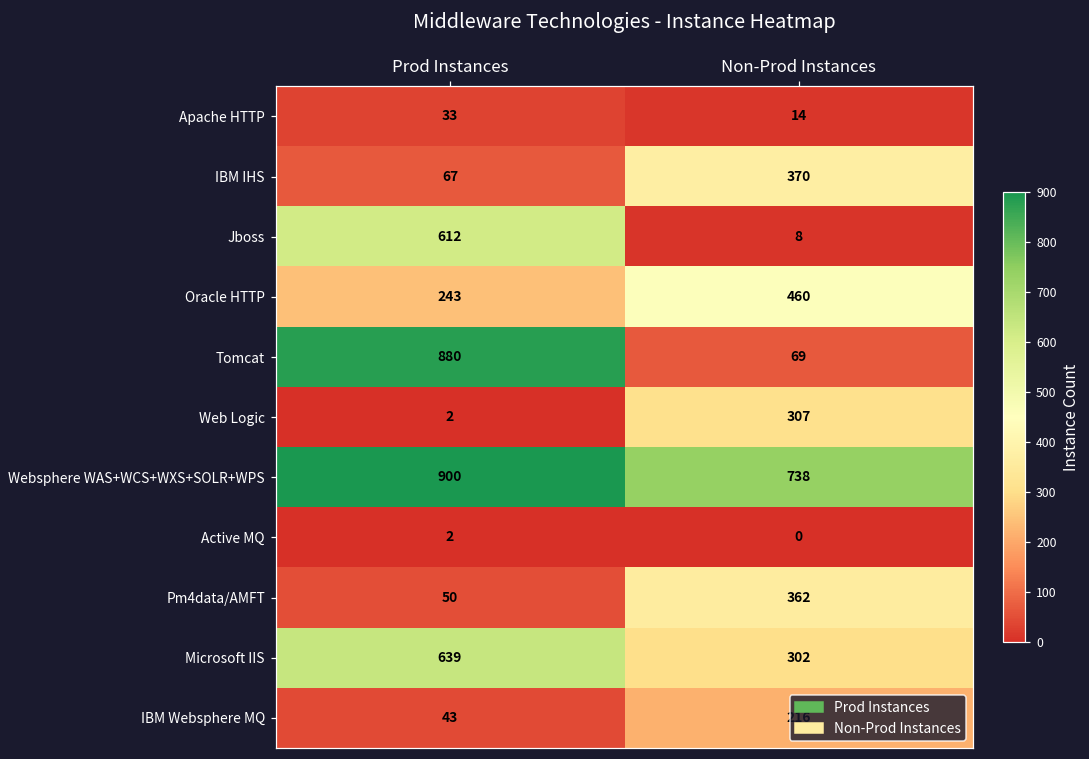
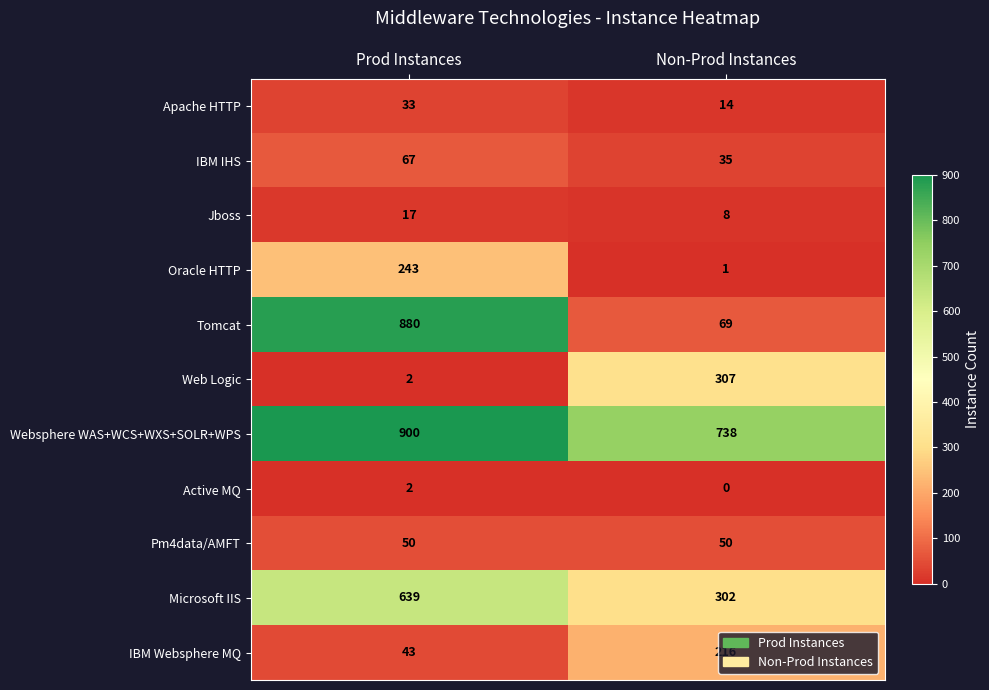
  {
    "Apache HTTP": {
      "Prod Instances": 33,
      "Non-Prod Instances": 14
    },
    "IBM IHS": {
      "Prod Instances": 67,
-     "Non-Prod Instances": 370
+     "Non-Prod Instances": 35
    },
    "Jboss": {
-     "Prod Instances": 612,
+     "Prod Instances": 17,
      "Non-Prod Instances": 8
    },
    "Oracle HTTP": {
      "Prod Instances": 243,
-     "Non-Prod Instances": 460
+     "Non-Prod Instances": 1
    },
    "Tomcat": {
      "Prod Instances": 880,
      "Non-Prod Instances": 69
    },
    "Web Logic": {
      "Prod Instances": 2,
      "Non-Prod Instances": 307
    },
    "Websphere WAS+WCS+WXS+SOLR+WPS": {
      "Prod Instances": 900,
      "Non-Prod Instances": 738
    },
    "Active MQ": {
      "Prod Instances": 2,
      "Non-Prod Instances": 0
    },
    "Pm4data/AMFT": {
      "Prod Instances": 50,
-     "Non-Prod Instances": 362
+     "Non-Prod Instances": 50
    },
    "Microsoft IIS": {
      "Prod Instances": 639,
      "Non-Prod Instances": 302
    },
    "IBM Websphere MQ": {
      "Prod Instances": 43
    }
  }
